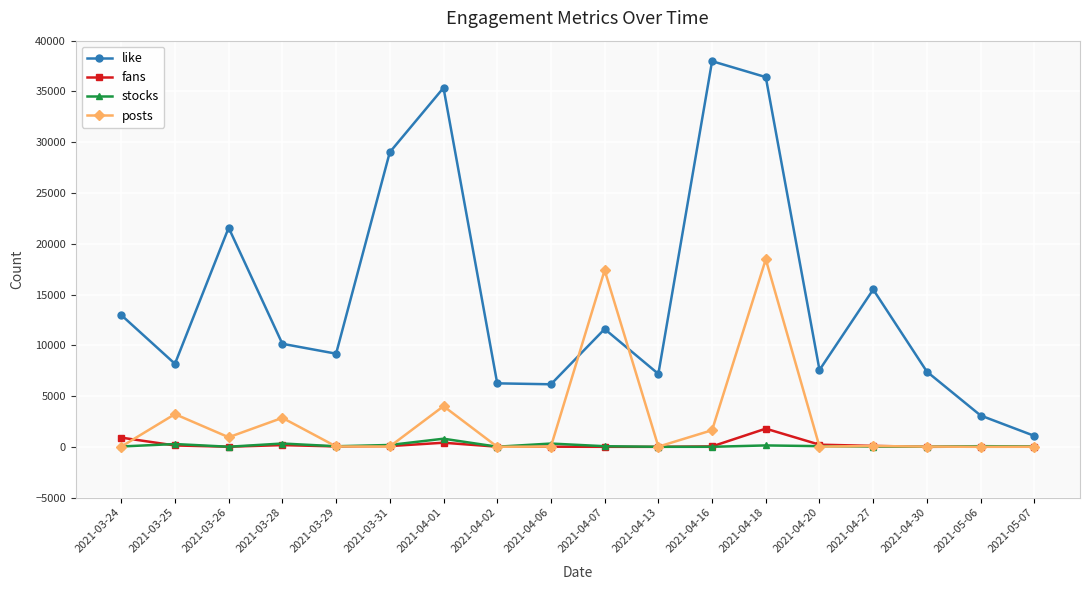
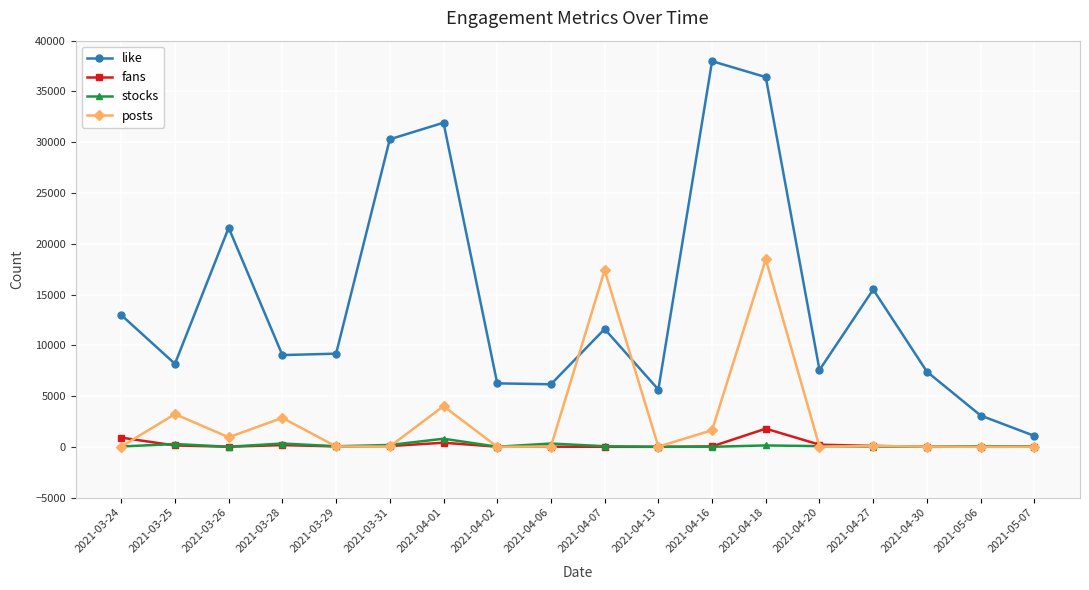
  {
    "like": {
      "2021-03-24": 13000,
      "2021-03-25": 8200,
      "2021-03-26": 21600,
-     "2021-03-28": 10100,
+     "2021-03-28": 9000,
      "2021-03-29": 9200,
-     "2021-03-31": 29000,
-     "2021-04-01": 35400,
+     "2021-03-31": 30300,
+     "2021-04-01": 31900,
      "2021-04-02": 6300,
      "2021-04-06": 6200,
      "2021-04-07": 11600,
-     "2021-04-13": 7200,
+     "2021-04-13": 5600,
      "2021-04-16": 38000,
      "2021-04-18": 36400,
      "2021-04-20": 7600,
      "2021-04-27": 15500,
      "2021-04-30": 7400,
      "2021-05-06": 3100,
      "2021-05-07": 1100
    },
    "fans": {
      "2021-03-24": 900,
      "2021-04-01": 400,
      "2021-04-18": 1800
    },
    "stocks": {
      "2021-04-01": 800,
      "2021-04-06": 300,
      "2021-04-18": 100
    },
    "posts": {
      "2021-03-25": 3200,
      "2021-03-26": 900,
      "2021-03-28": 2900,
      "2021-04-01": 4000,
      "2021-04-07": 17400,
      "2021-04-16": 1600,
      "2021-04-18": 18500
    }
  }
